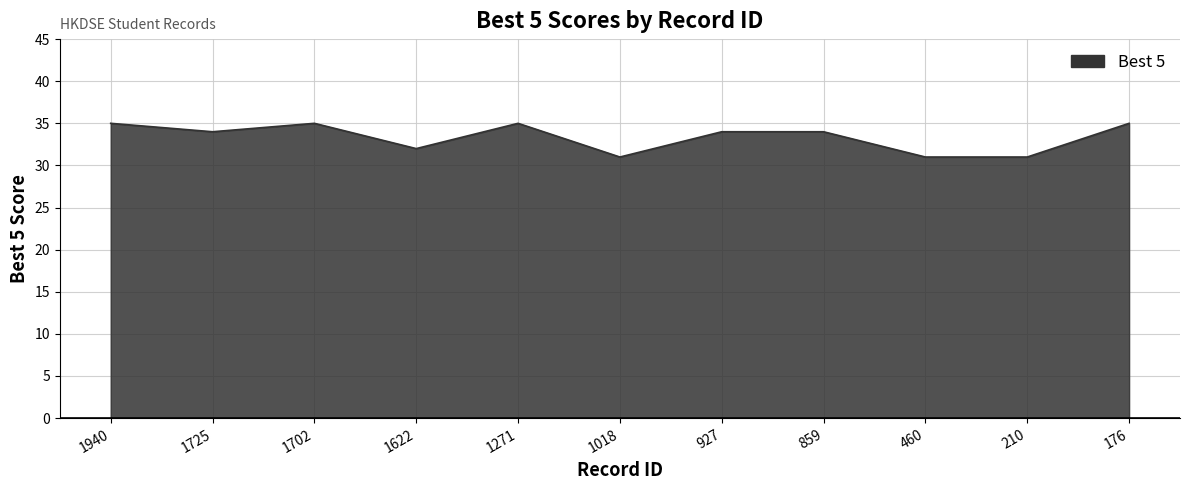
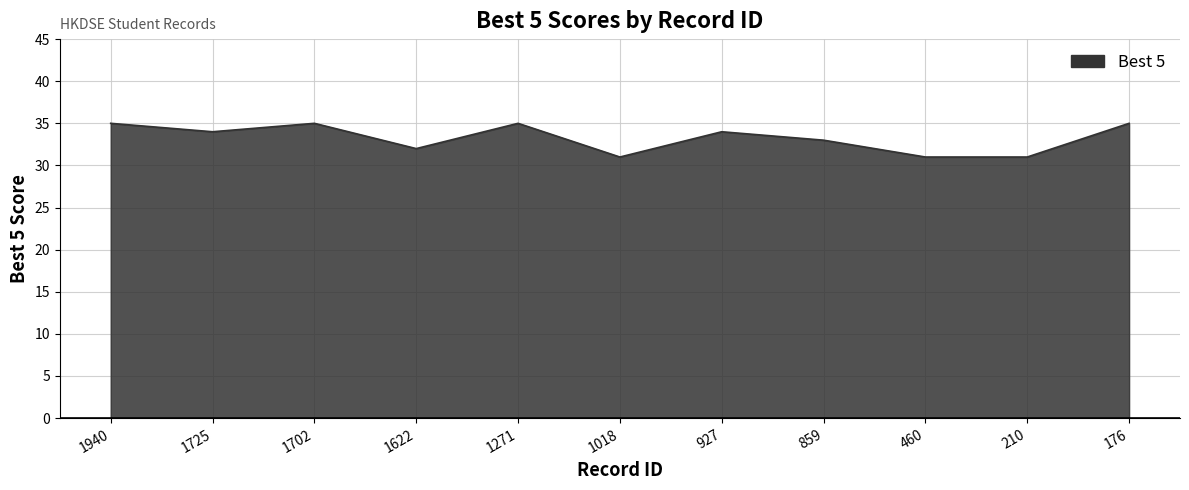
  {
    "1940": 35,
    "1725": 34,
    "1702": 35,
    "1622": 32,
    "1271": 35,
    "1018": 31,
    "927": 34,
-   "859": 34,
+   "859": 33,
    "460": 31,
    "210": 31,
    "176": 35
  }
